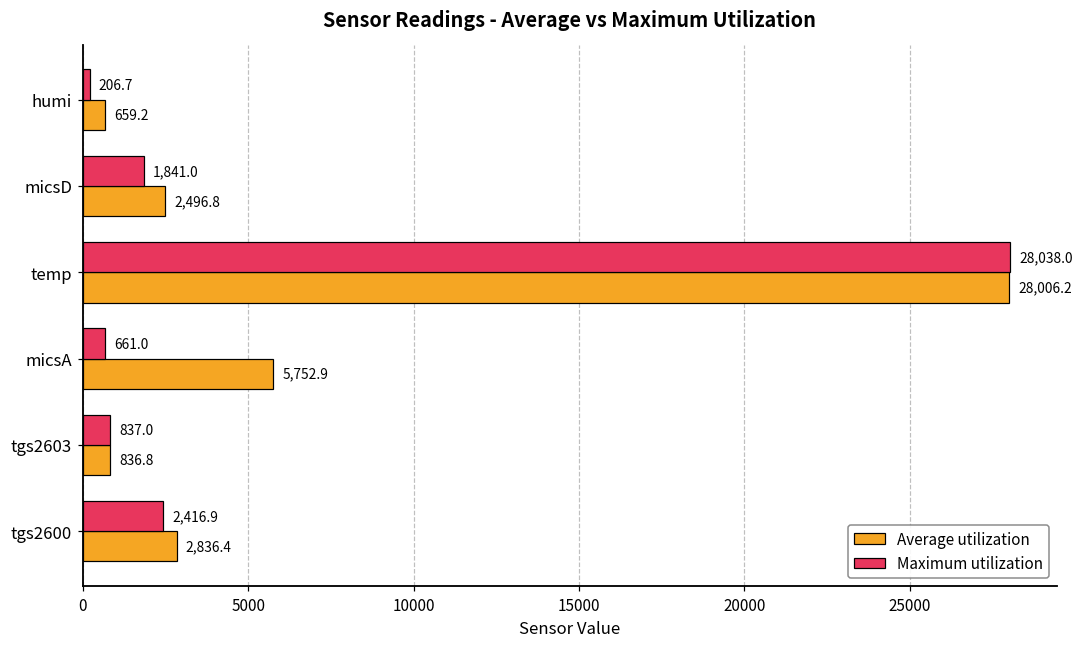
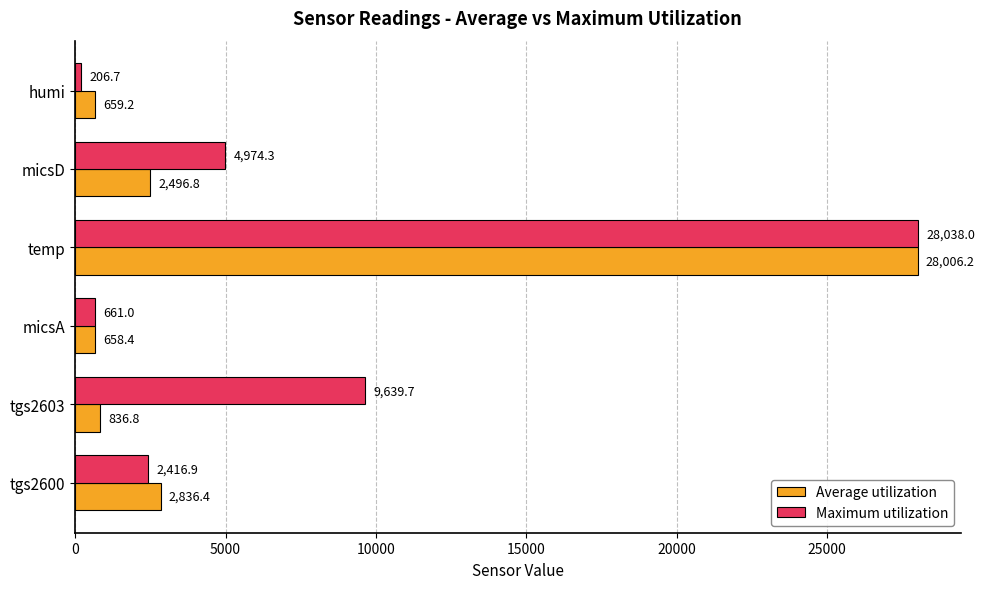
  {
    "Average utilization": {
      "humi": "659.2",
      "micsD": "2,496.8",
      "temp": "28,006.2",
-     "micsA": "5,752.9",
+     "micsA": "658.4",
      "tgs2603": "836.8",
      "tgs2600": "2,836.4"
    },
    "Maximum utilization": {
      "humi": "206.7",
-     "micsD": "1,841.0",
+     "micsD": "4,974.3",
      "temp": "28,038.0",
      "micsA": "661.0",
-     "tgs2603": "837.0",
+     "tgs2603": "9,639.7",
      "tgs2600": "2,416.9"
    }
  }
